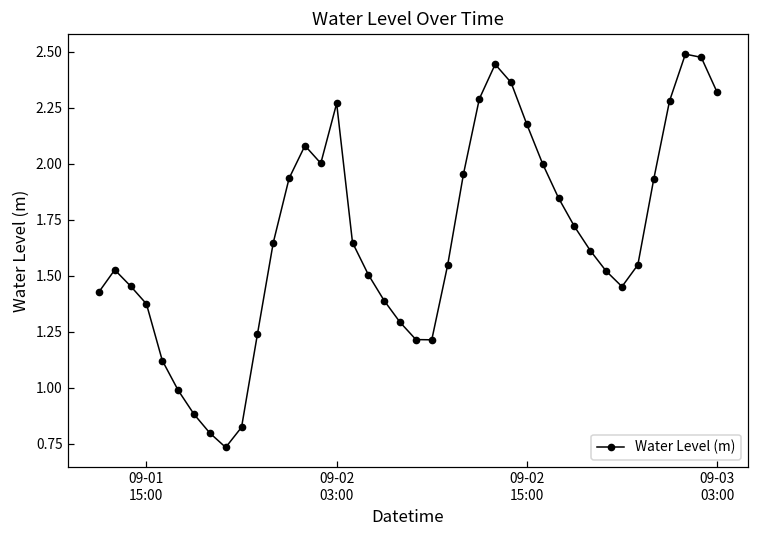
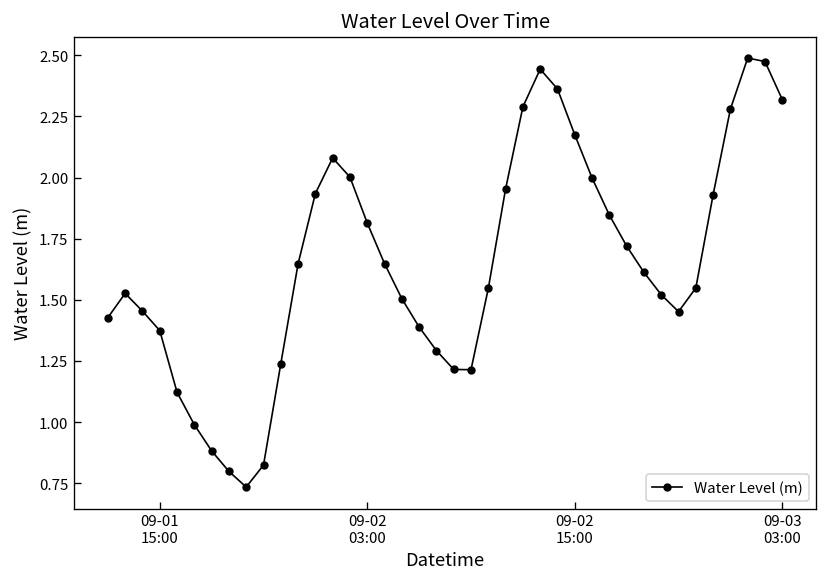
  {
    "09-01 15:00": 1.37,
-   "09-02 03:00": 2.27,
+   "09-02 03:00": 1.81,
    "09-02 15:00": 2.17,
    "09-03 03:00": 2.32
  }
